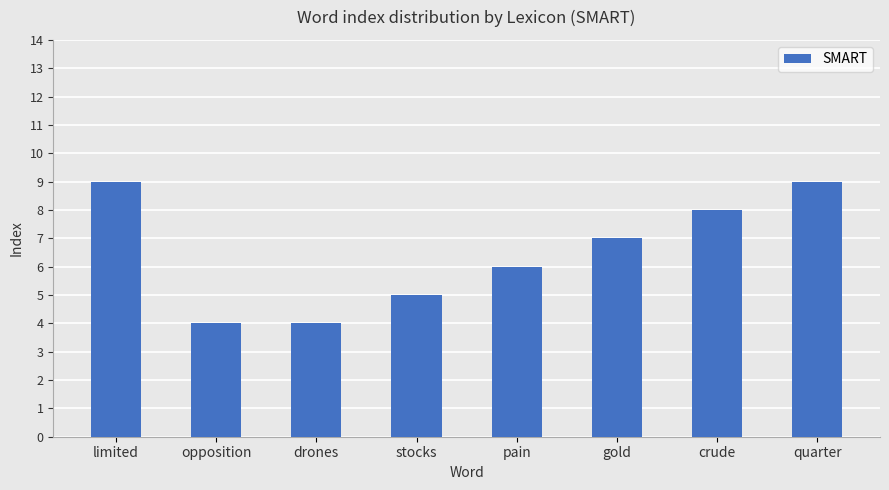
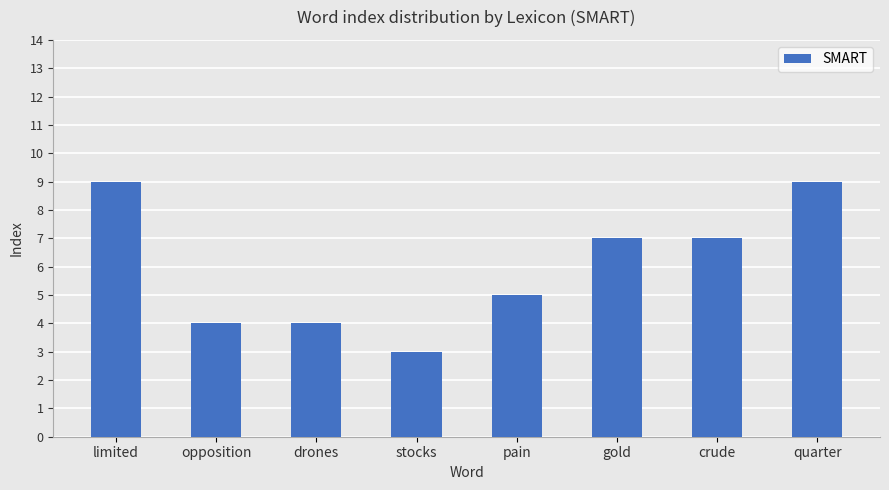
  {
    "limited": 9,
    "opposition": 4,
    "drones": 4,
-   "stocks": 5,
-   "pain": 6,
+   "stocks": 3,
+   "pain": 5,
    "gold": 7,
-   "crude": 8,
+   "crude": 7,
    "quarter": 9
  }
